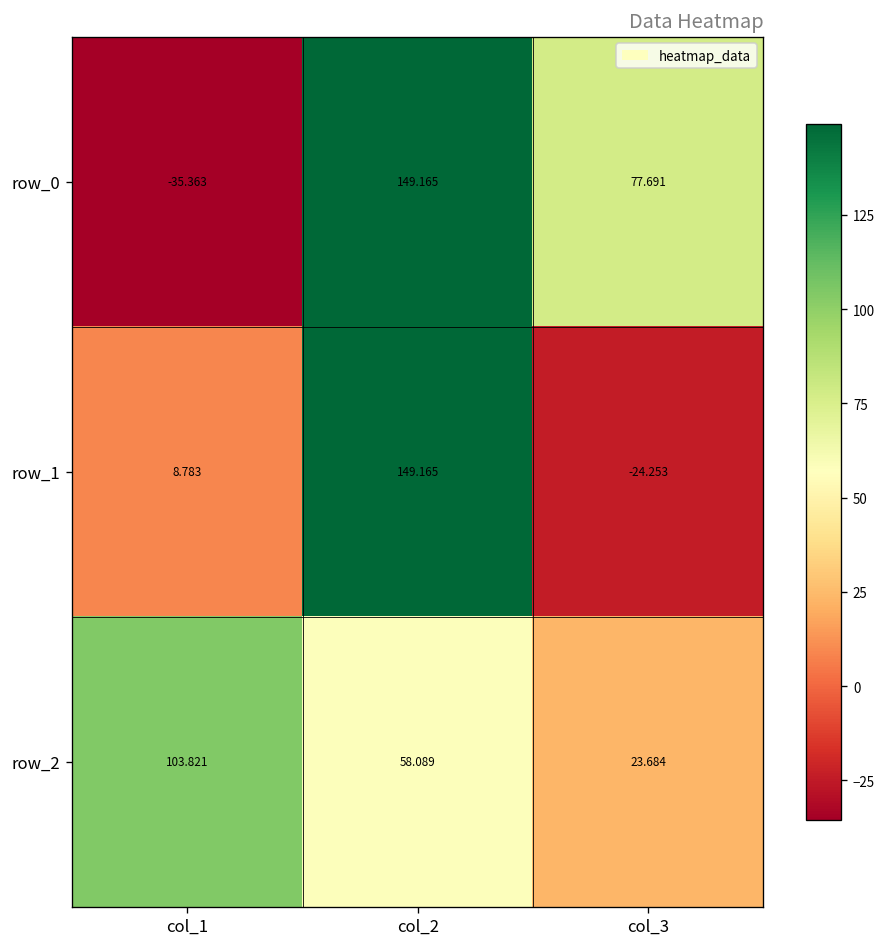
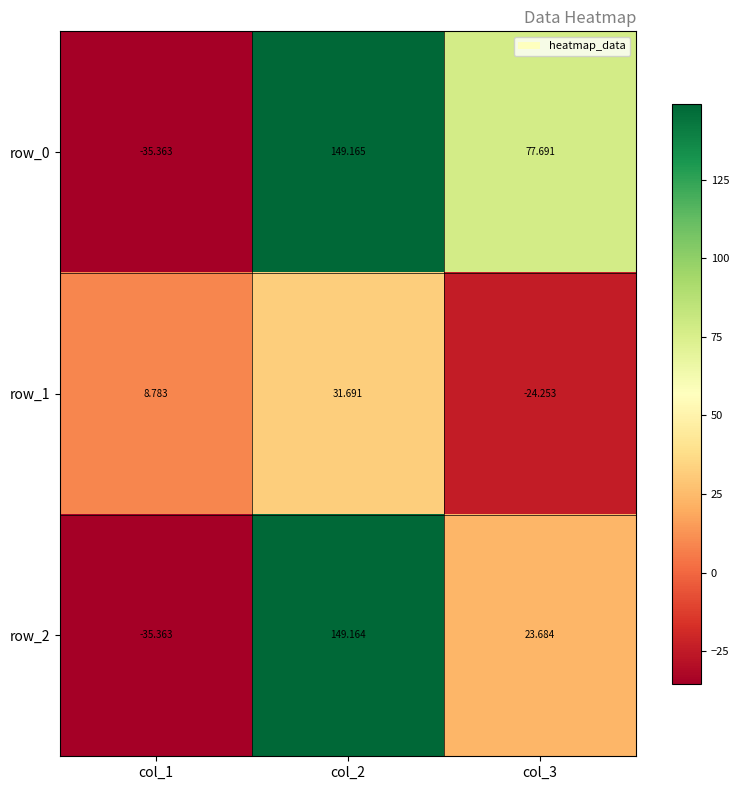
  {
    "row_0": {
      "col_1": -35.363,
      "col_2": 149.165,
      "col_3": 77.691
    },
    "row_1": {
      "col_1": 8.783,
-     "col_2": 149.165,
+     "col_2": 31.691,
      "col_3": -24.253
    },
    "row_2": {
-     "col_1": 103.821,
-     "col_2": 58.089,
+     "col_1": -35.363,
+     "col_2": 149.164,
      "col_3": 23.684
    }
  }
